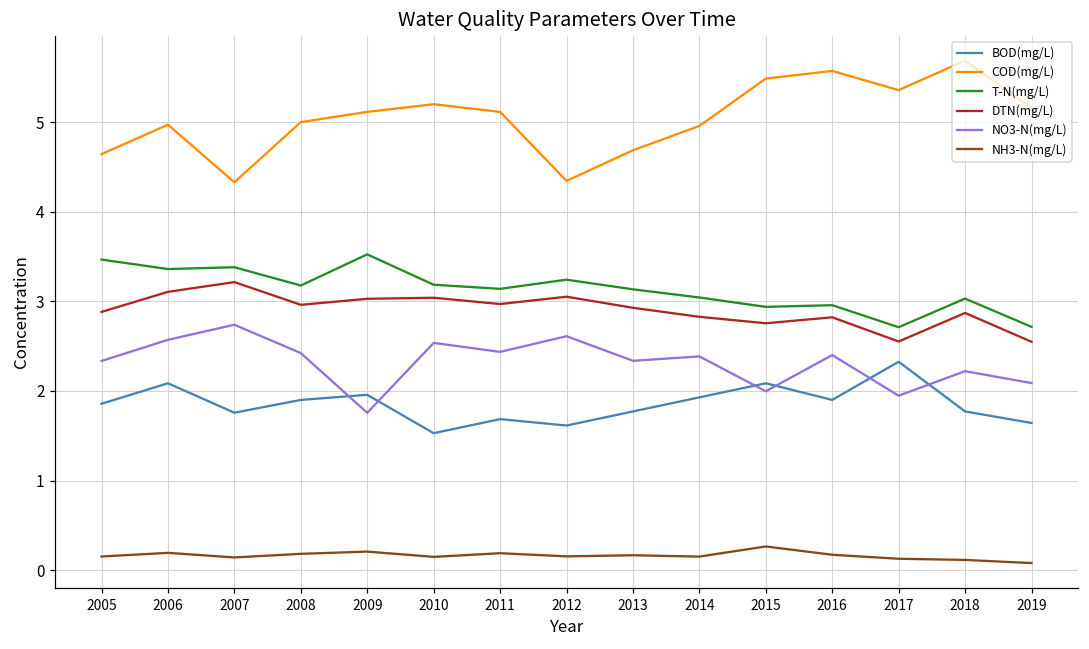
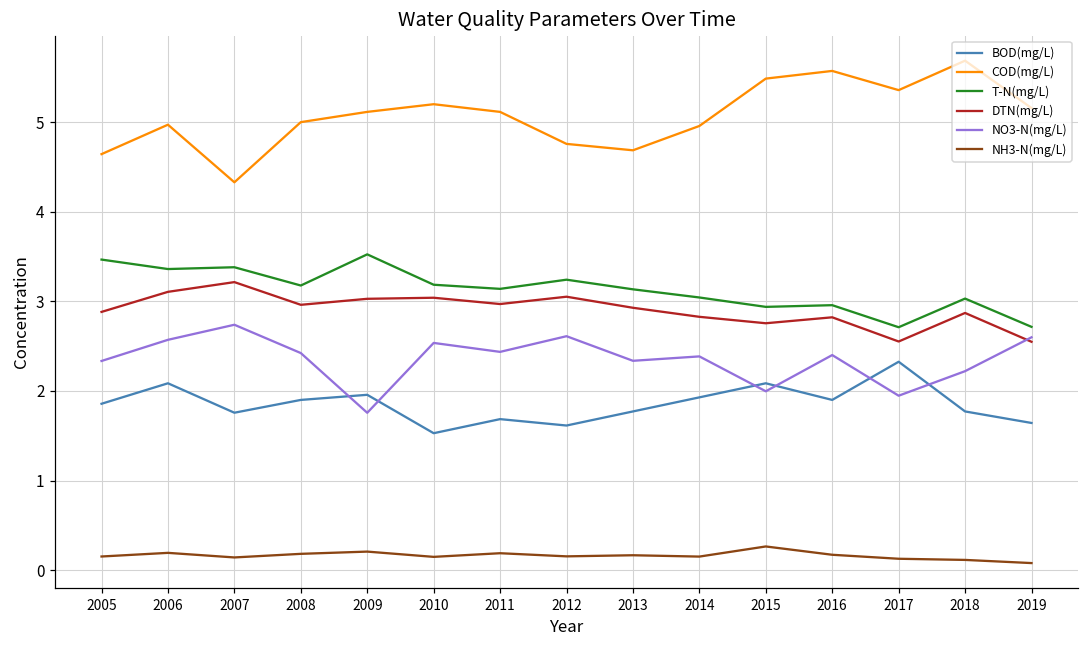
  {
    "BOD(mg/L)": {
      "2005": 1.9,
      "2006": 2.1,
      "2007": 1.8,
      "2008": 1.9,
      "2009": 2.0,
      "2010": 1.5,
      "2011": 1.7,
      "2012": 1.6,
      "2013": 1.8,
      "2014": 1.9,
      "2015": 2.1,
      "2016": 1.9,
      "2017": 2.3,
      "2018": 1.8,
      "2019": 1.6
    },
    "COD(mg/L)": {
      "2005": 4.6,
      "2006": 5.0,
      "2007": 4.3,
      "2008": 5.0,
      "2009": 5.1,
      "2010": 5.2,
      "2011": 5.1,
-     "2012": 4.3,
+     "2012": 4.8,
      "2013": 4.7,
      "2014": 5.0,
      "2015": 5.5,
      "2016": 5.6,
      "2017": 5.4
    },
    "T-N(mg/L)": {
      "2005": 3.5,
      "2006": 3.4,
      "2007": 3.4,
      "2008": 3.2,
      "2009": 3.5,
      "2010": 3.2,
      "2011": 3.1,
      "2012": 3.2,
      "2013": 3.1,
      "2014": 3.0,
      "2015": 2.9,
      "2016": 3.0,
      "2017": 2.7,
      "2018": 3.0,
      "2019": 2.7
    },
    "NO3-N(mg/L)": {
      "2005": 2.3,
      "2006": 2.6,
      "2007": 2.7,
      "2008": 2.4,
      "2009": 1.8,
      "2010": 2.5,
      "2011": 2.4,
      "2012": 2.6,
      "2013": 2.3,
      "2014": 2.4,
      "2015": 2.0,
      "2016": 2.4,
      "2017": 1.9,
      "2018": 2.2,
-     "2019": 2.1
+     "2019": 2.6
    }
  }
